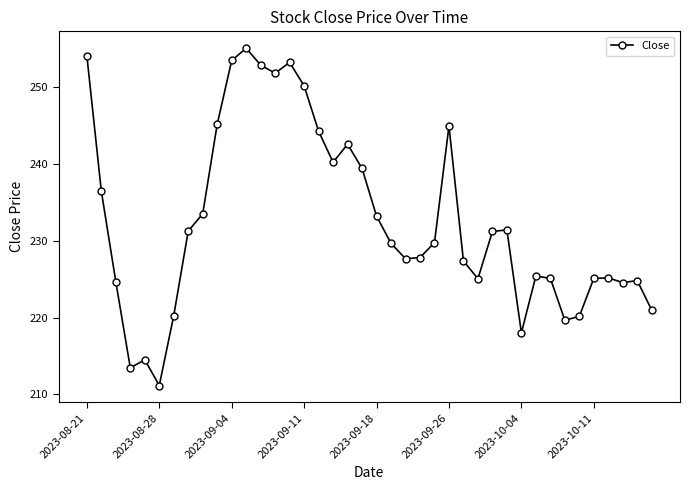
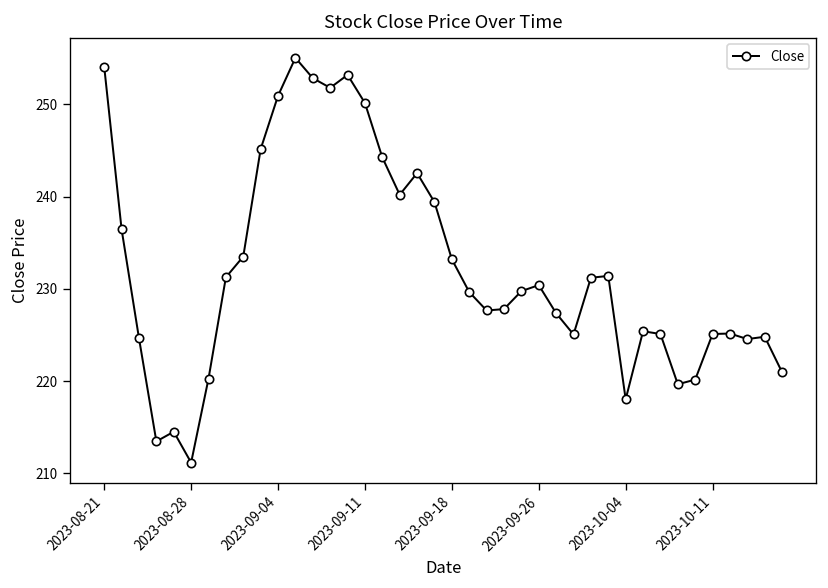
  {
    "2023-08-21": 254,
    "2023-08-28": 211,
-   "2023-09-04": 253,
+   "2023-09-04": 251,
    "2023-09-11": 250,
    "2023-09-18": 233,
-   "2023-09-26": 245,
+   "2023-09-26": 230,
    "2023-10-04": 218,
    "2023-10-11": 225
  }
